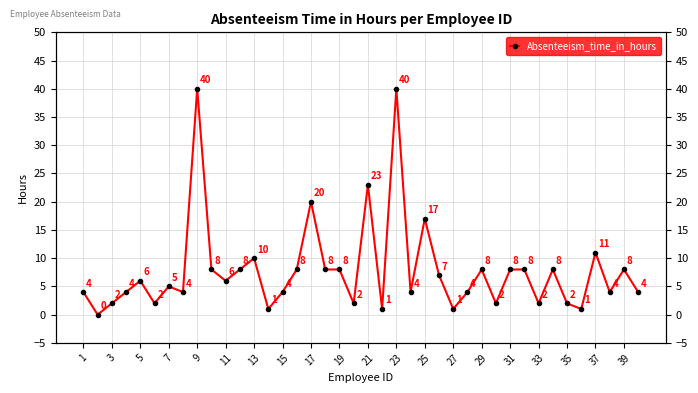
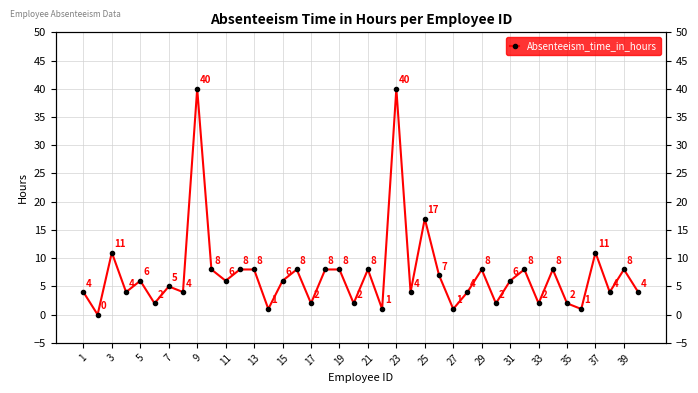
  {
    "1": 4,
-   "3": 2,
+   "3": 11,
    "5": 6,
    "7": 5,
    "9": 40,
    "11": 6,
-   "13": 10,
-   "15": 4,
-   "17": 20,
+   "13": 8,
+   "15": 6,
+   "17": 2,
    "19": 8,
-   "21": 23,
+   "21": 8,
    "23": 40,
    "25": 17,
    "27": 1,
    "29": 8,
-   "31": 8,
+   "31": 6,
    "33": 2,
    "35": 2,
    "37": 11,
    "39": 8
  }
